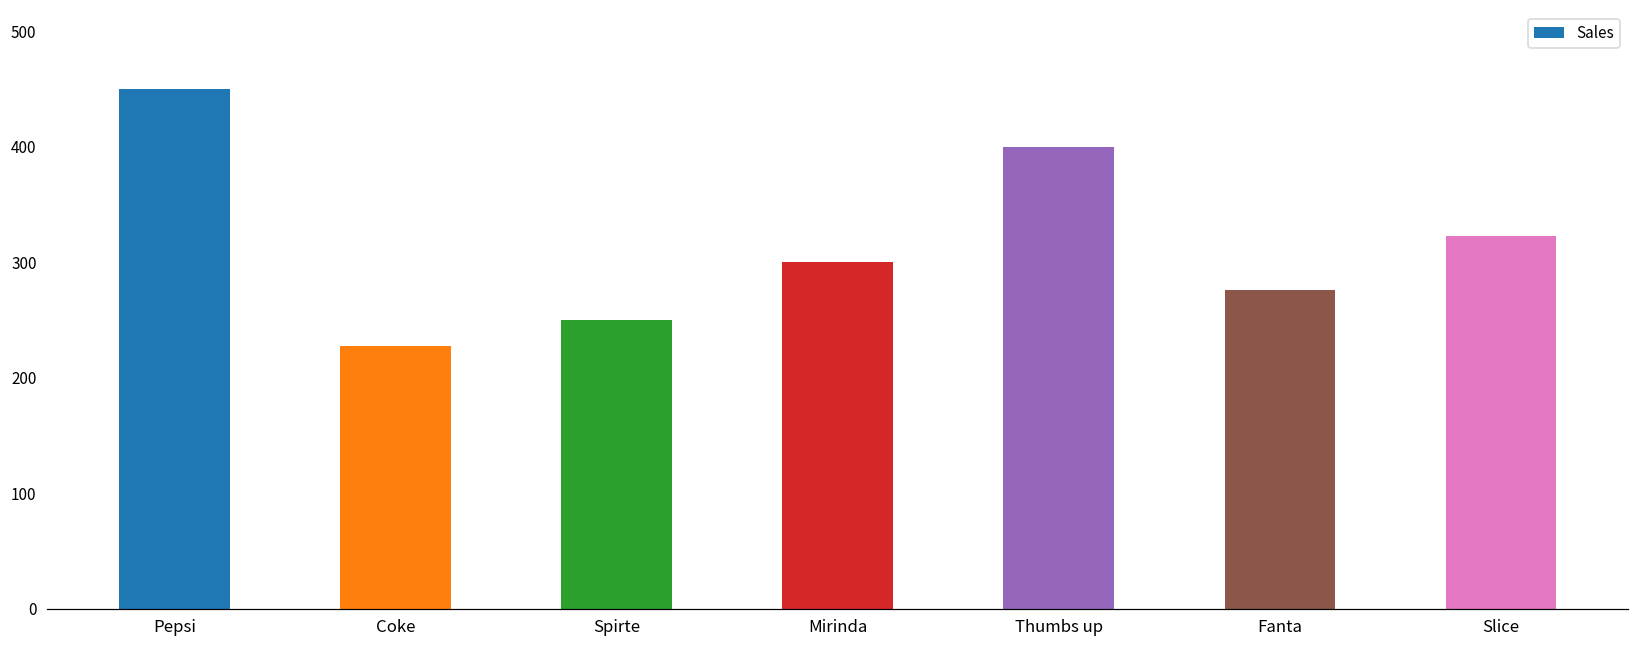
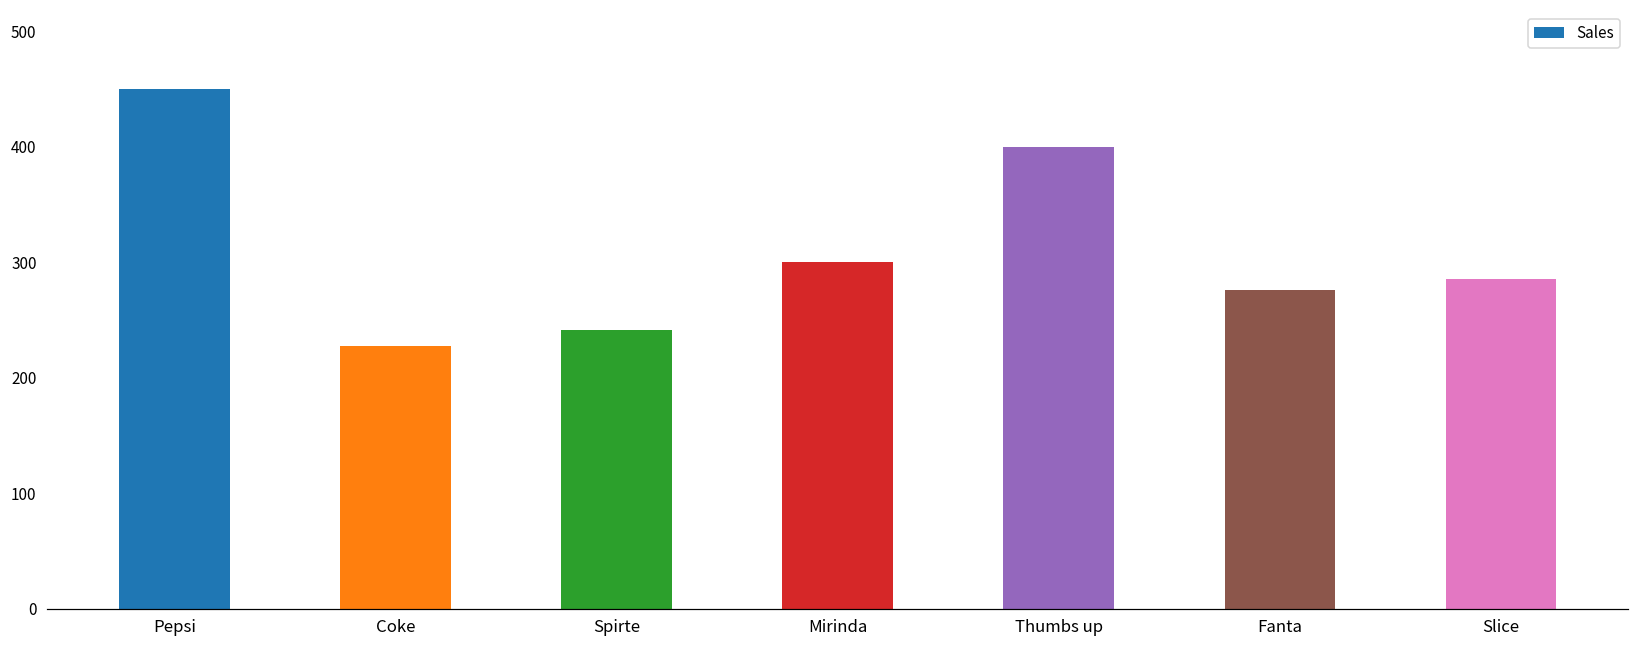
  {
    "Pepsi": 450,
    "Coke": 227,
-   "Spirte": 250,
+   "Spirte": 241,
    "Mirinda": 300,
    "Thumbs up": 400,
    "Fanta": 276,
-   "Slice": 323
+   "Slice": 285
  }
